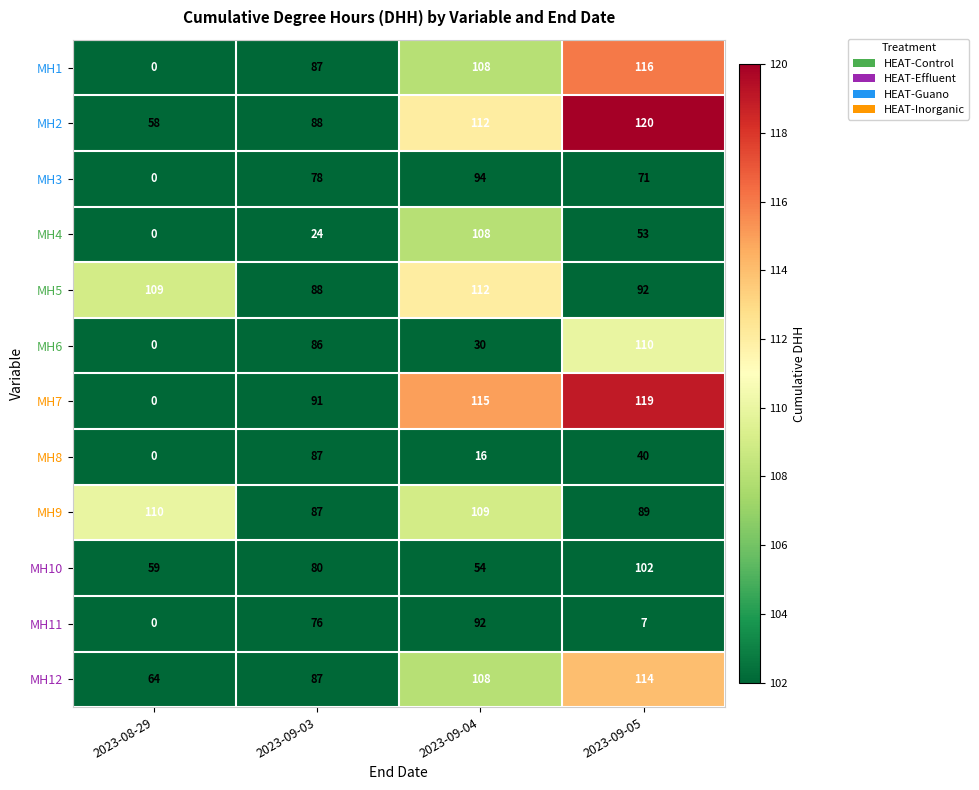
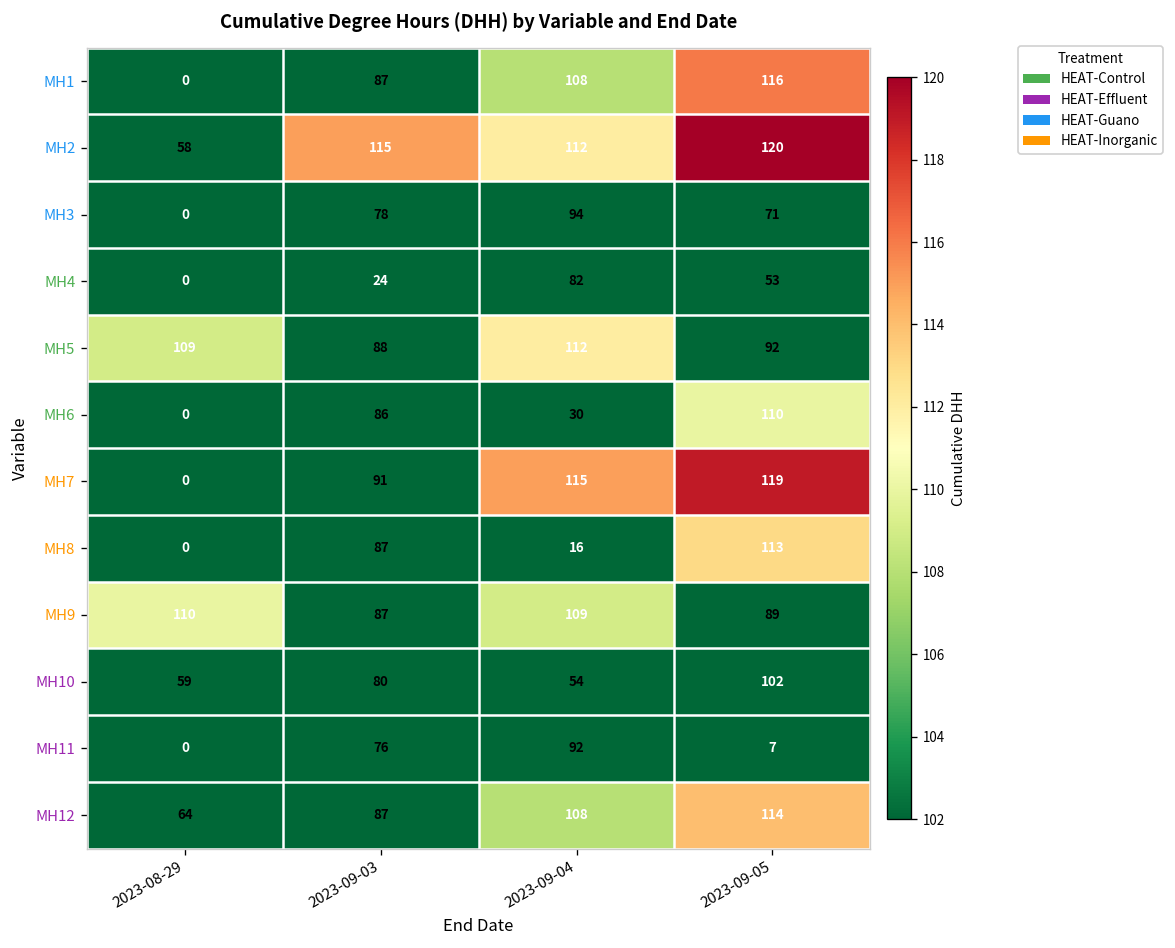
  {
    "MH1": {
      "2023-08-29": 0,
      "2023-09-03": 87,
      "2023-09-04": 108,
      "2023-09-05": 116
    },
    "MH2": {
      "2023-08-29": 58,
-     "2023-09-03": 88,
+     "2023-09-03": 115,
      "2023-09-04": 112,
      "2023-09-05": 120
    },
    "MH3": {
      "2023-08-29": 0,
      "2023-09-03": 78,
      "2023-09-04": 94,
      "2023-09-05": 71
    },
    "MH4": {
      "2023-08-29": 0,
      "2023-09-03": 24,
-     "2023-09-04": 108,
+     "2023-09-04": 82,
      "2023-09-05": 53
    },
    "MH5": {
      "2023-08-29": 109,
      "2023-09-03": 88,
      "2023-09-04": 112,
      "2023-09-05": 92
    },
    "MH6": {
      "2023-08-29": 0,
      "2023-09-03": 86,
      "2023-09-04": 30,
      "2023-09-05": 110
    },
    "MH7": {
      "2023-08-29": 0,
      "2023-09-03": 91,
      "2023-09-04": 115,
      "2023-09-05": 119
    },
    "MH8": {
      "2023-08-29": 0,
      "2023-09-03": 87,
      "2023-09-04": 16,
-     "2023-09-05": 40
+     "2023-09-05": 113
    },
    "MH9": {
      "2023-08-29": 110,
      "2023-09-03": 87,
      "2023-09-04": 109,
      "2023-09-05": 89
    },
    "MH10": {
      "2023-08-29": 59,
      "2023-09-03": 80,
      "2023-09-04": 54,
      "2023-09-05": 102
    },
    "MH11": {
      "2023-08-29": 0,
      "2023-09-03": 76,
      "2023-09-04": 92,
      "2023-09-05": 7
    },
    "MH12": {
      "2023-08-29": 64,
      "2023-09-03": 87,
      "2023-09-04": 108,
      "2023-09-05": 114
    }
  }
